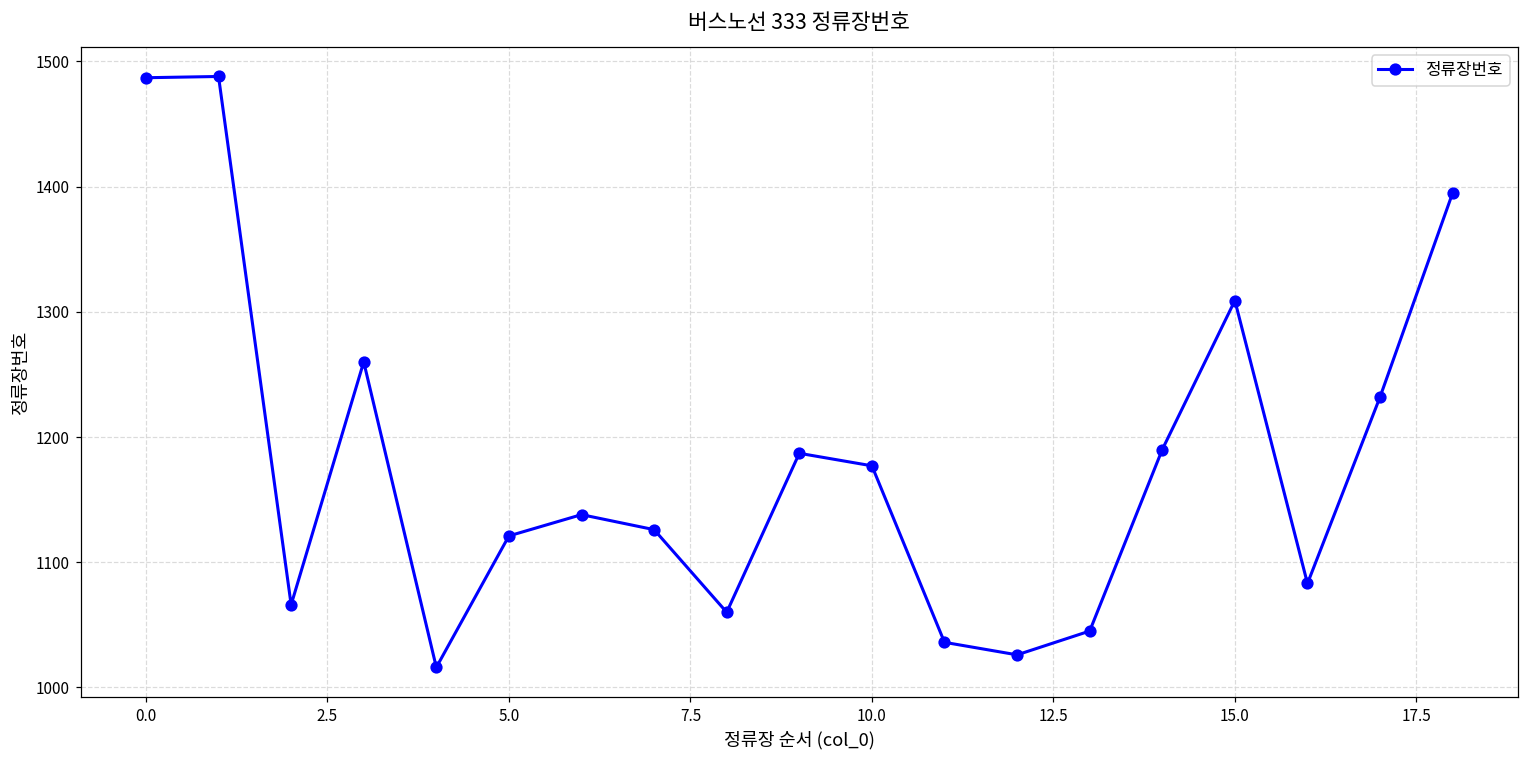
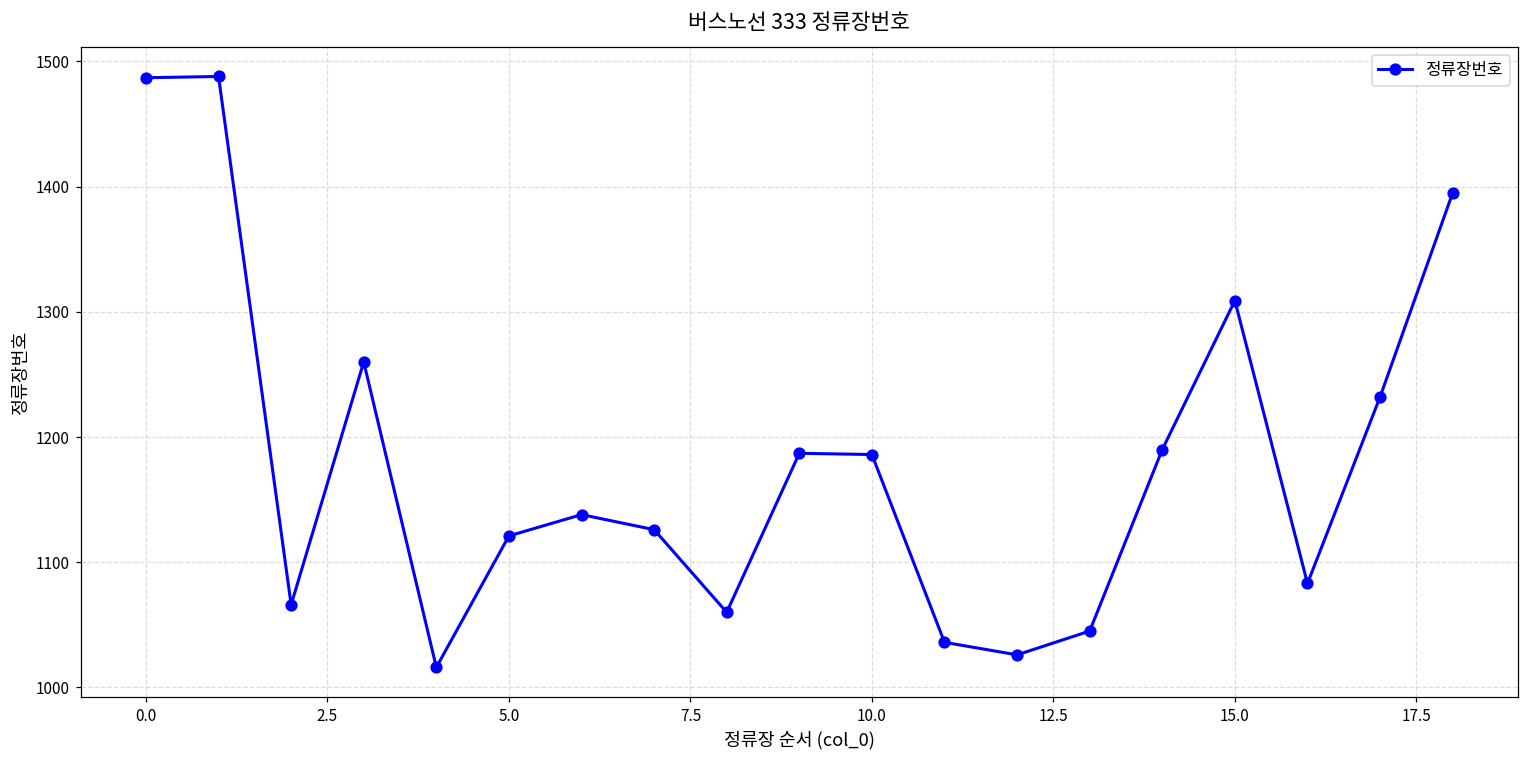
  {
    "0.0": 1487,
    "5.0": 1121,
-   "10.0": 1177,
+   "10.0": 1186,
    "15.0": 1309
  }
